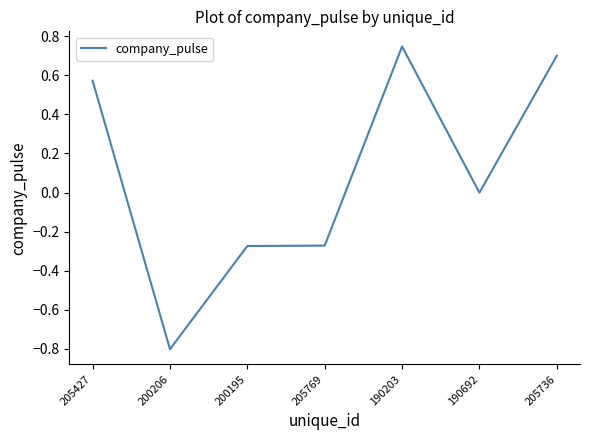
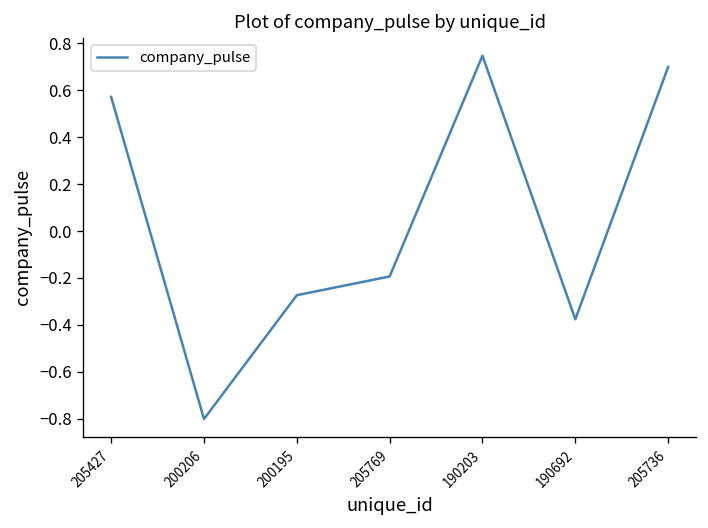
  {
    "205427": 0.57,
    "200206": -0.80,
    "200195": -0.27,
-   "205769": -0.27,
+   "205769": -0.19,
    "190203": 0.75,
-   "190692": 0.00,
+   "190692": -0.38,
    "205736": 0.70
  }
